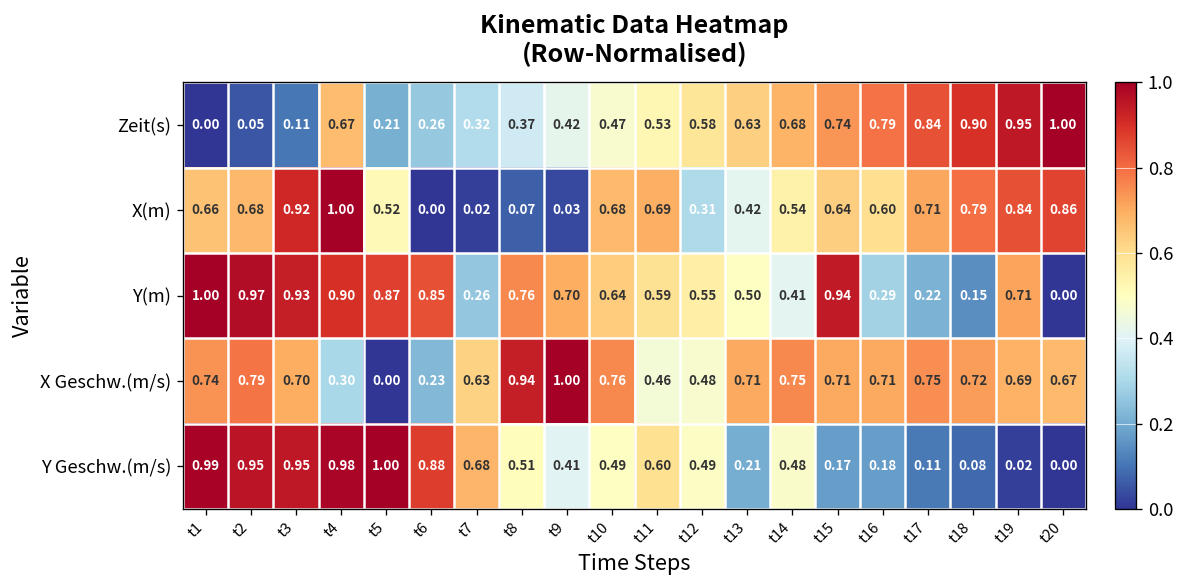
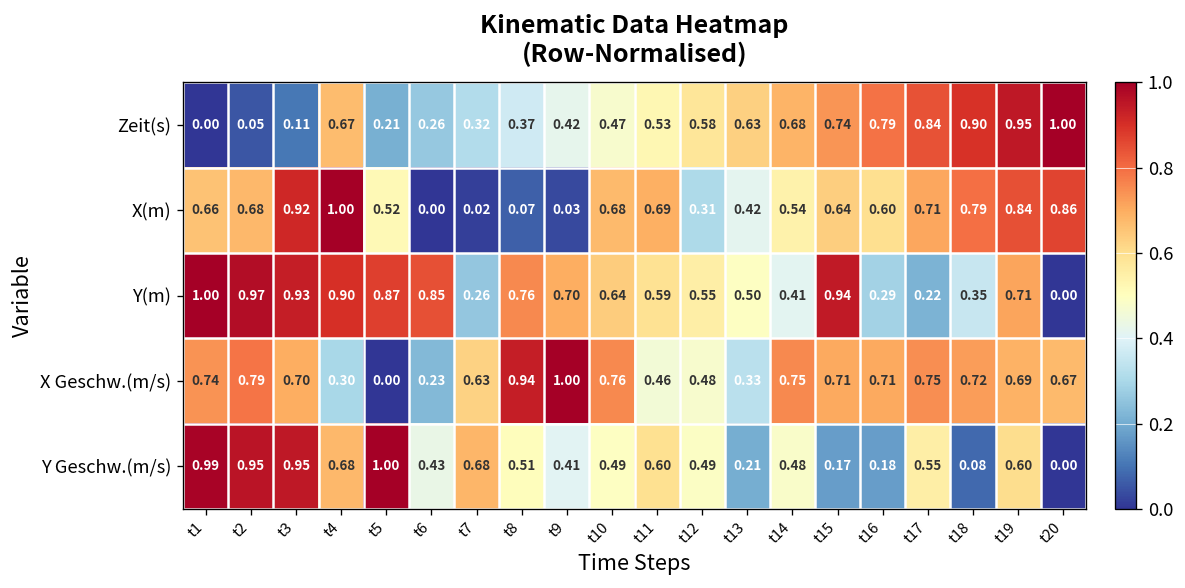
  {
    "Zeit(s)": {
      "t1": 0.00,
      "t2": 0.05,
      "t3": 0.11,
      "t4": 0.67,
      "t5": 0.21,
      "t6": 0.26,
      "t7": 0.32,
      "t8": 0.37,
      "t9": 0.42,
      "t10": 0.47,
      "t11": 0.53,
      "t12": 0.58,
      "t13": 0.63,
      "t14": 0.68,
      "t15": 0.74,
      "t16": 0.79,
      "t17": 0.84,
      "t18": 0.90,
      "t19": 0.95,
      "t20": 1.00
    },
    "X(m)": {
      "t1": 0.66,
      "t2": 0.68,
      "t3": 0.92,
      "t4": 1.00,
      "t5": 0.52,
      "t6": 0.00,
      "t7": 0.02,
      "t8": 0.07,
      "t9": 0.03,
      "t10": 0.68,
      "t11": 0.69,
      "t12": 0.31,
      "t13": 0.42,
      "t14": 0.54,
      "t15": 0.64,
      "t16": 0.60,
      "t17": 0.71,
      "t18": 0.79,
      "t19": 0.84,
      "t20": 0.86
    },
    "Y(m)": {
      "t1": 1.00,
      "t2": 0.97,
      "t3": 0.93,
      "t4": 0.90,
      "t5": 0.87,
      "t6": 0.85,
      "t7": 0.26,
      "t8": 0.76,
      "t9": 0.70,
      "t10": 0.64,
      "t11": 0.59,
      "t12": 0.55,
      "t13": 0.50,
      "t14": 0.41,
      "t15": 0.94,
      "t16": 0.29,
      "t17": 0.22,
-     "t18": 0.15,
+     "t18": 0.35,
      "t19": 0.71,
      "t20": 0.00
    },
    "X Geschw.(m/s)": {
      "t1": 0.74,
      "t2": 0.79,
      "t3": 0.70,
      "t4": 0.30,
      "t5": 0.00,
      "t6": 0.23,
      "t7": 0.63,
      "t8": 0.94,
      "t9": 1.00,
      "t10": 0.76,
      "t11": 0.46,
      "t12": 0.48,
-     "t13": 0.71,
+     "t13": 0.33,
      "t14": 0.75,
      "t15": 0.71,
      "t16": 0.71,
      "t17": 0.75,
      "t18": 0.72,
      "t19": 0.69,
      "t20": 0.67
    },
    "Y Geschw.(m/s)": {
      "t1": 0.99,
      "t2": 0.95,
      "t3": 0.95,
-     "t4": 0.98,
+     "t4": 0.68,
      "t5": 1.00,
-     "t6": 0.88,
+     "t6": 0.43,
      "t7": 0.68,
      "t8": 0.51,
      "t9": 0.41,
      "t10": 0.49,
      "t11": 0.60,
      "t12": 0.49,
      "t13": 0.21,
      "t14": 0.48,
      "t15": 0.17,
      "t16": 0.18,
-     "t17": 0.11,
+     "t17": 0.55,
      "t18": 0.08,
-     "t19": 0.02,
+     "t19": 0.60,
      "t20": 0.00
    }
  }
